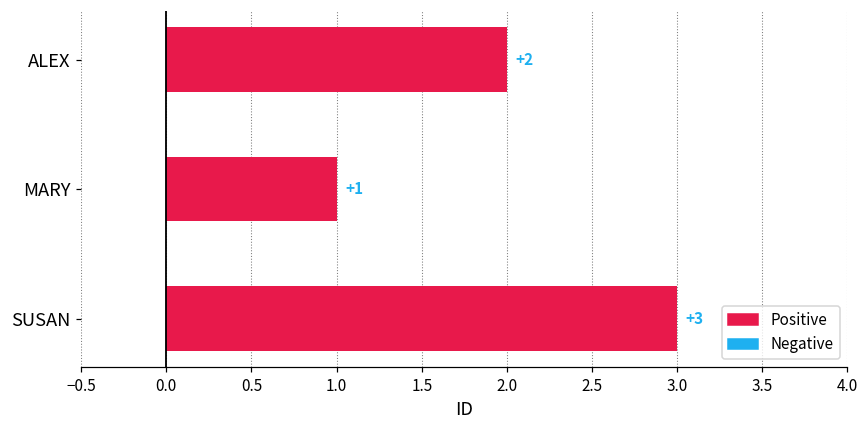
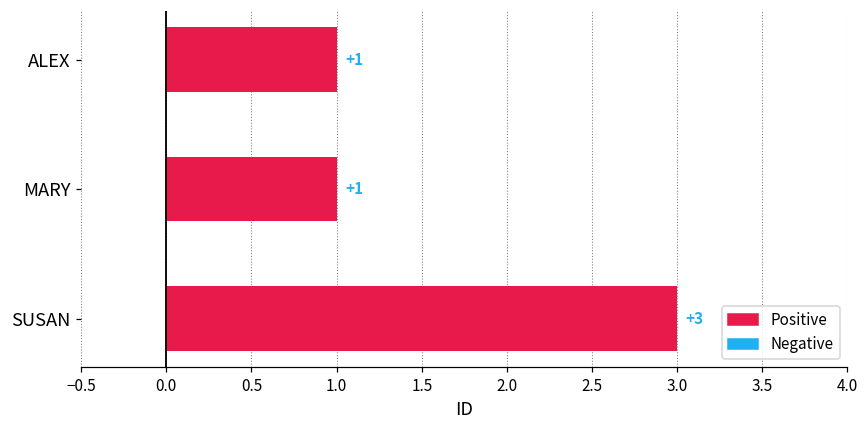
  {
-   "ALEX": "+2",
+   "ALEX": "+1",
    "MARY": "+1",
    "SUSAN": "+3"
  }
